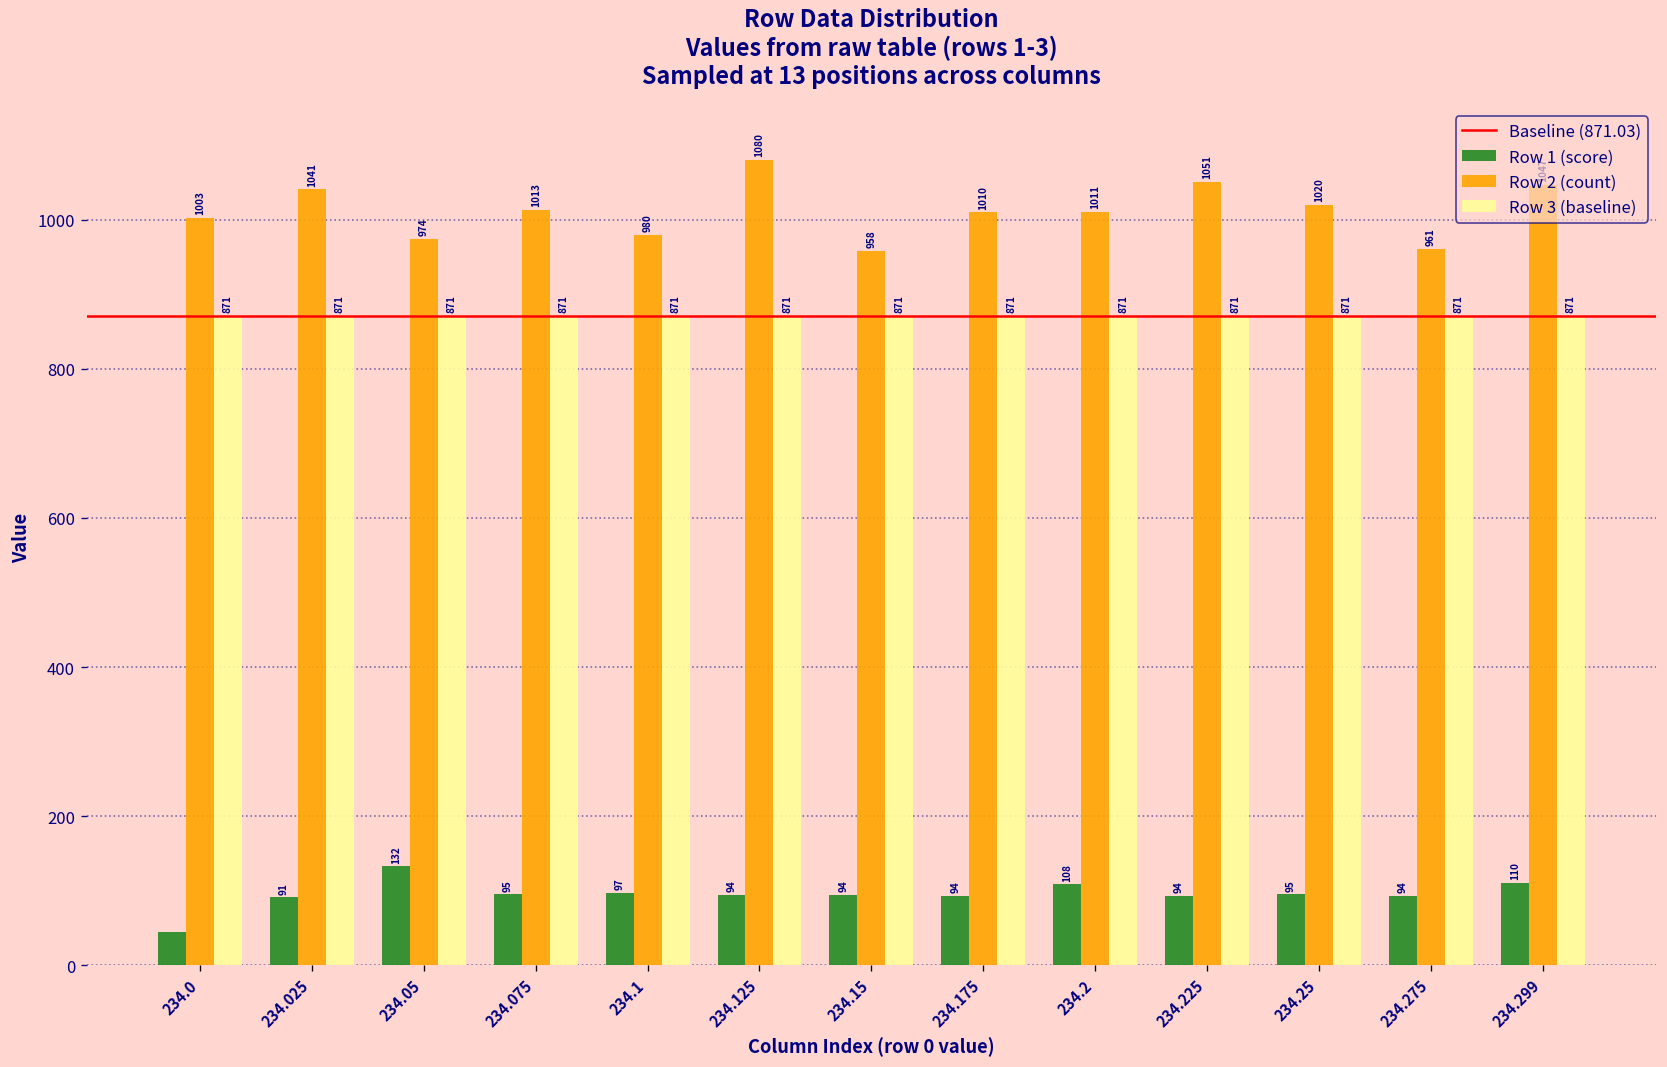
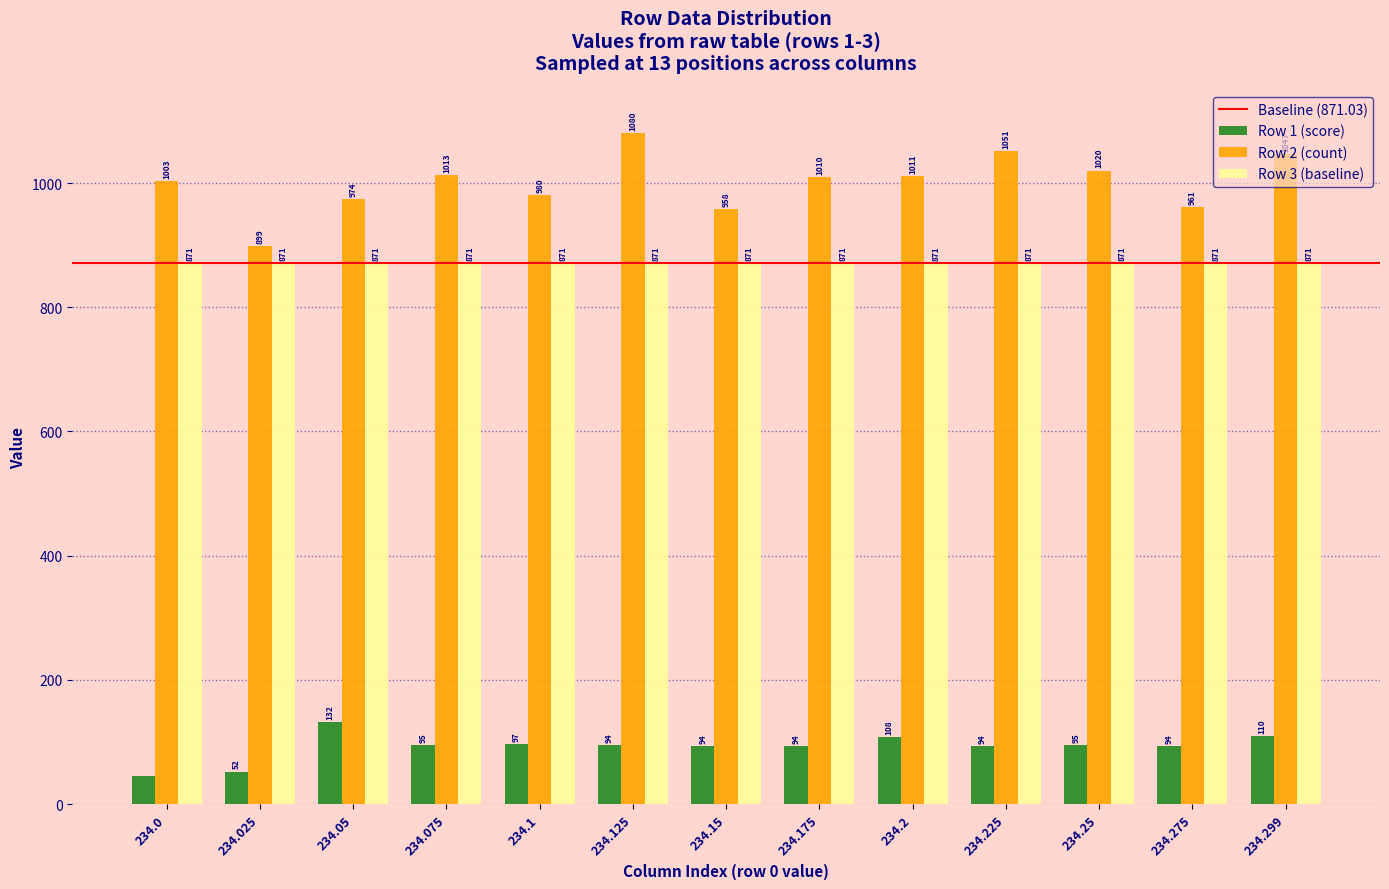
  {
    "Row 1 (score)": {
-     "234.025": 91,
+     "234.025": 52,
      "234.05": 132,
      "234.075": 95,
      "234.1": 97,
      "234.125": 94,
      "234.15": 94,
      "234.175": 94,
      "234.2": 108,
      "234.225": 94,
      "234.25": 95,
      "234.275": 94,
      "234.299": 110
    },
    "Row 2 (count)": {
      "234.0": 1003,
-     "234.025": 1041,
+     "234.025": 899,
      "234.05": 974,
      "234.075": 1013,
      "234.1": 980,
      "234.125": 1080,
      "234.15": 958,
      "234.175": 1010,
      "234.2": 1011,
      "234.225": 1051,
      "234.25": 1020,
      "234.275": 961
    },
    "Row 3 (baseline)": {
      "234.0": 871,
      "234.025": 871,
      "234.05": 871,
      "234.075": 871,
      "234.1": 871,
      "234.125": 871,
      "234.15": 871,
      "234.175": 871,
      "234.2": 871,
      "234.225": 871,
      "234.25": 871,
      "234.275": 871,
      "234.299": 871
    }
  }
